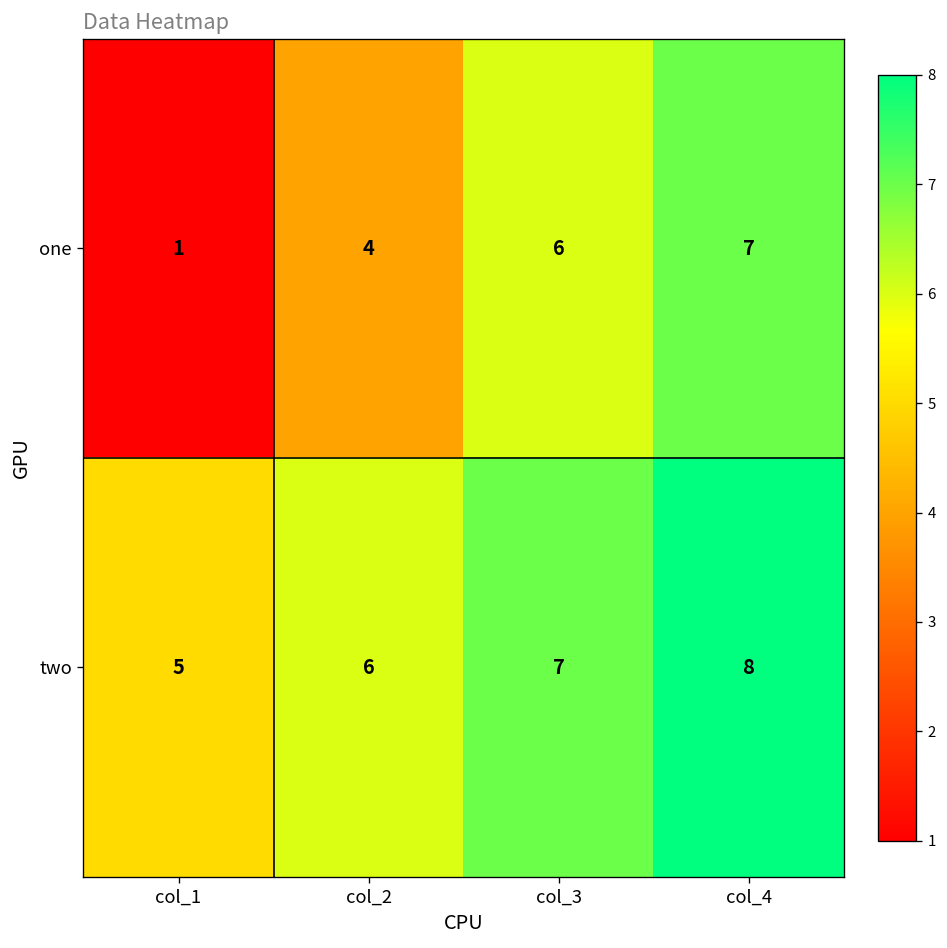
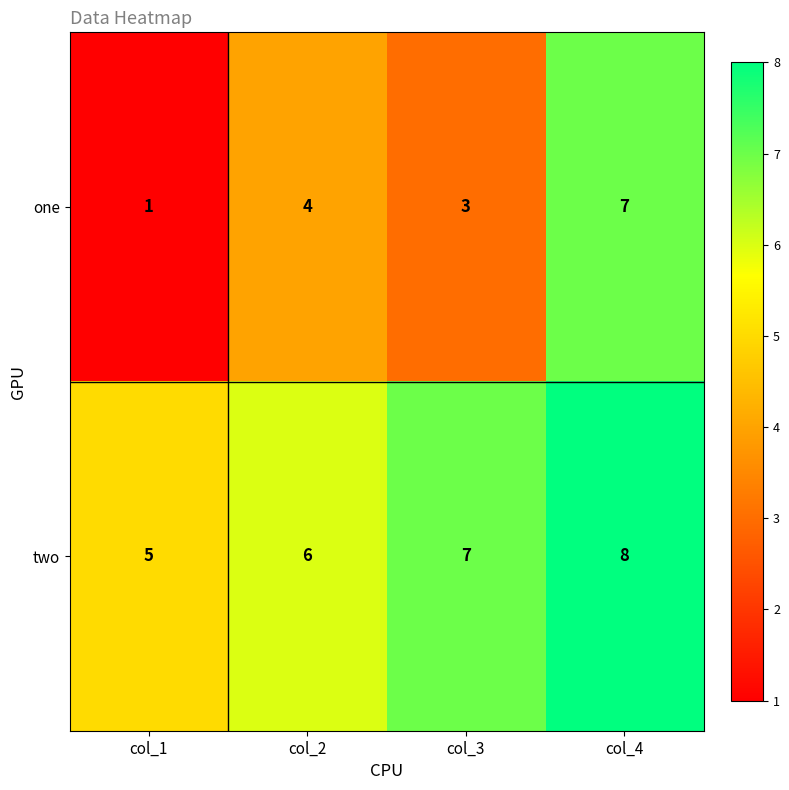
  {
    "one": {
      "col_1": 1,
      "col_2": 4,
-     "col_3": 6,
+     "col_3": 3,
      "col_4": 7
    },
    "two": {
      "col_1": 5,
      "col_2": 6,
      "col_3": 7,
      "col_4": 8
    }
  }
